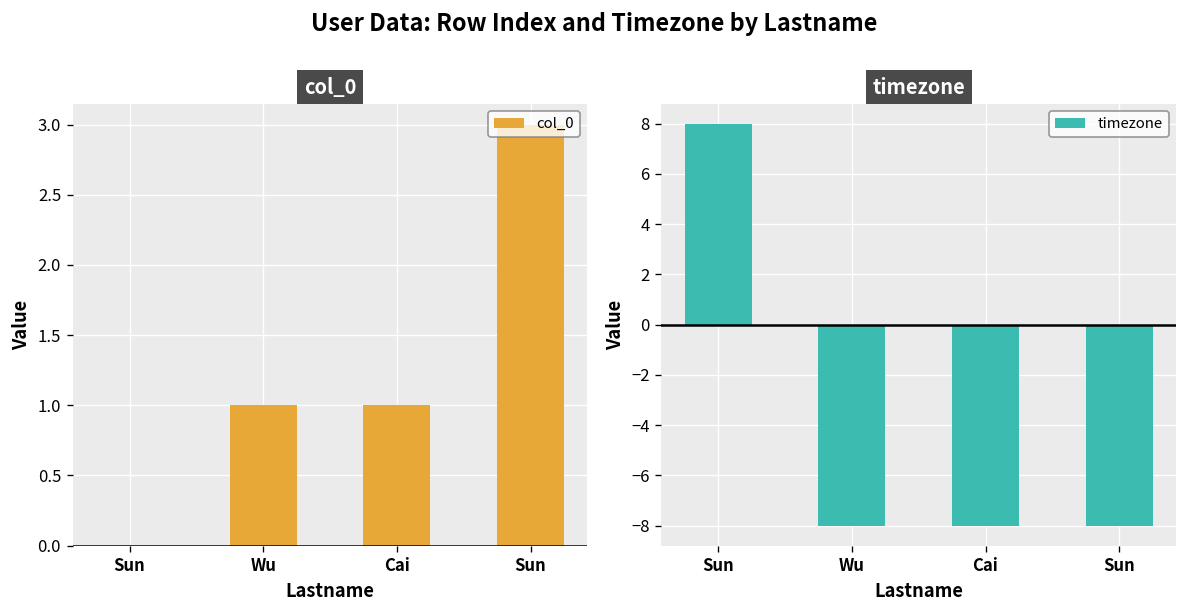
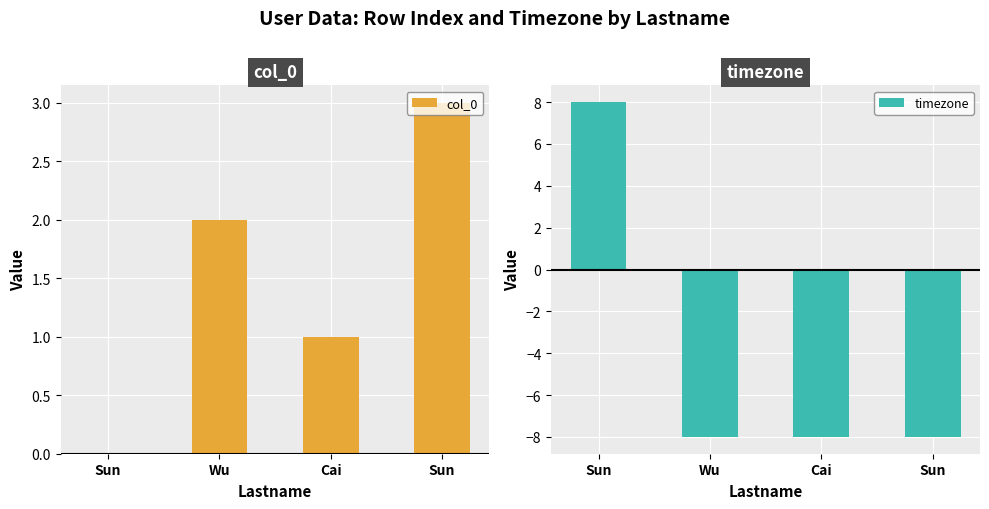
  {
    "col_0": {
-     "Wu": 1,
+     "Wu": 2,
      "Cai": 1
    },
    "timezone": {
      "Wu": -8.0,
      "Cai": -8.0
    }
  }
